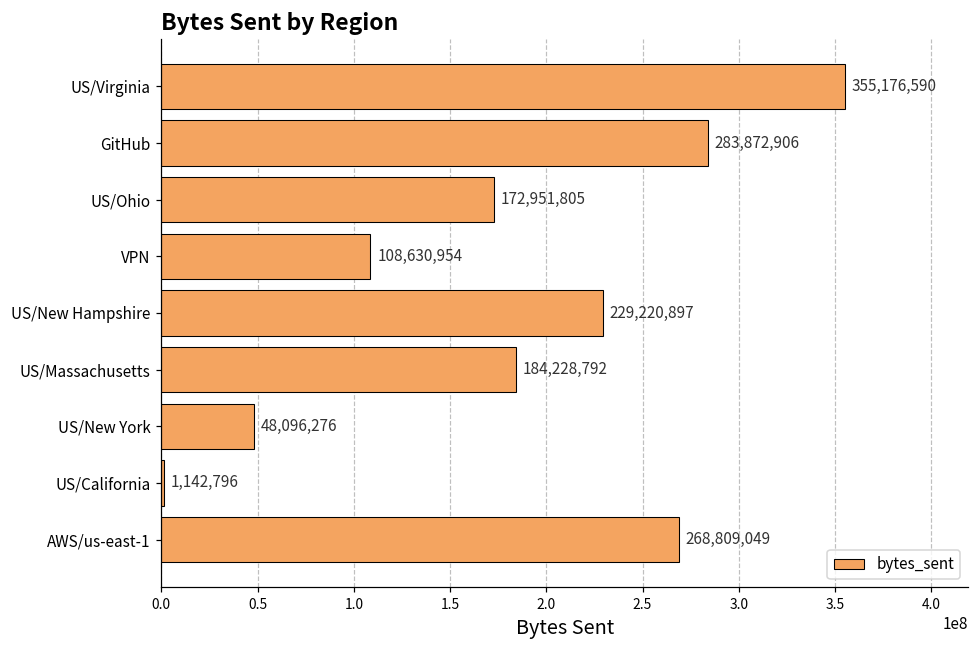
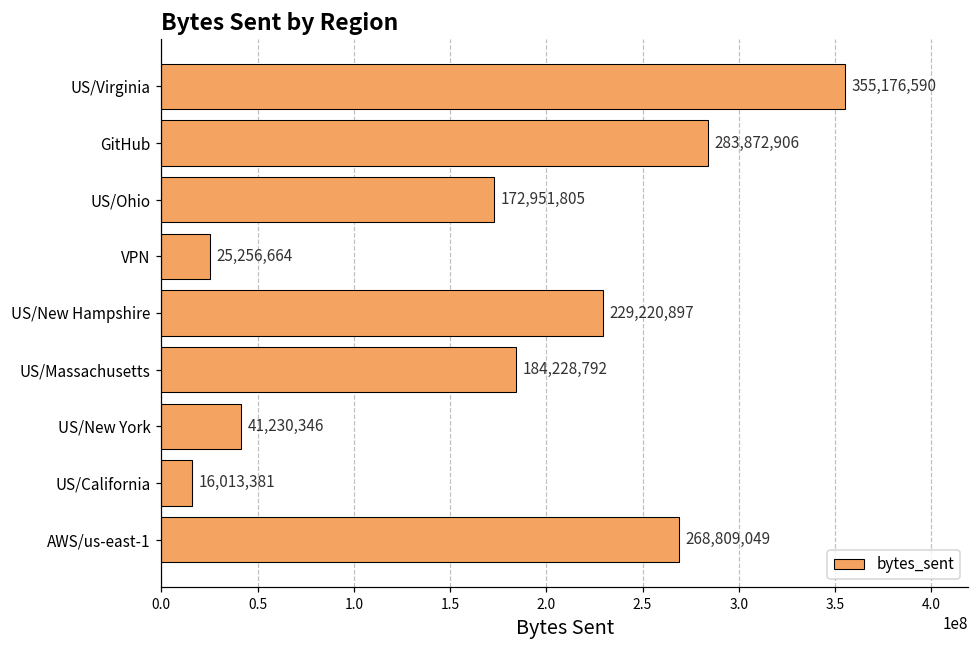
  {
    "US/Virginia": "355,176,590",
    "GitHub": "283,872,906",
    "US/Ohio": "172,951,805",
-   "VPN": "108,630,954",
+   "VPN": "25,256,664",
    "US/New Hampshire": "229,220,897",
    "US/Massachusetts": "184,228,792",
-   "US/New York": "48,096,276",
-   "US/California": "1,142,796",
+   "US/New York": "41,230,346",
+   "US/California": "16,013,381",
    "AWS/us-east-1": "268,809,049"
  }
